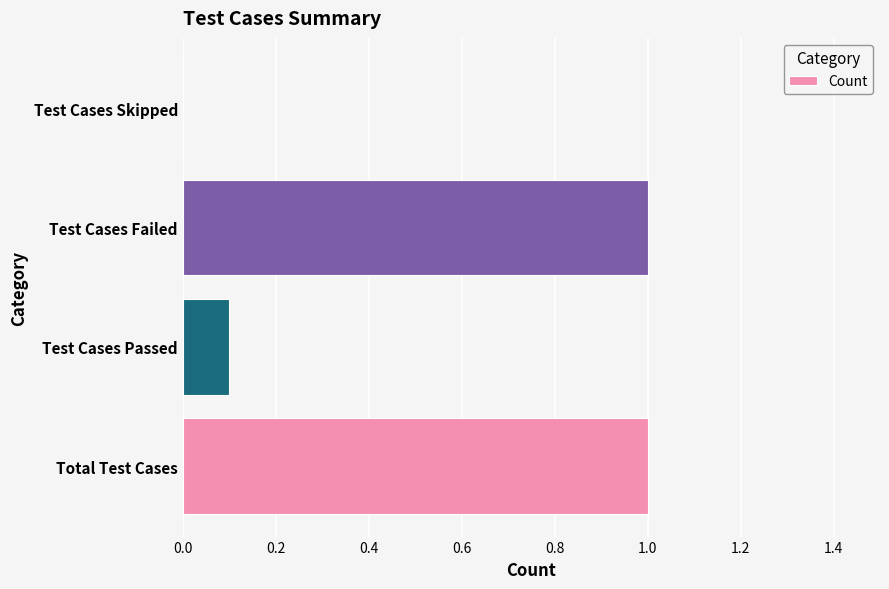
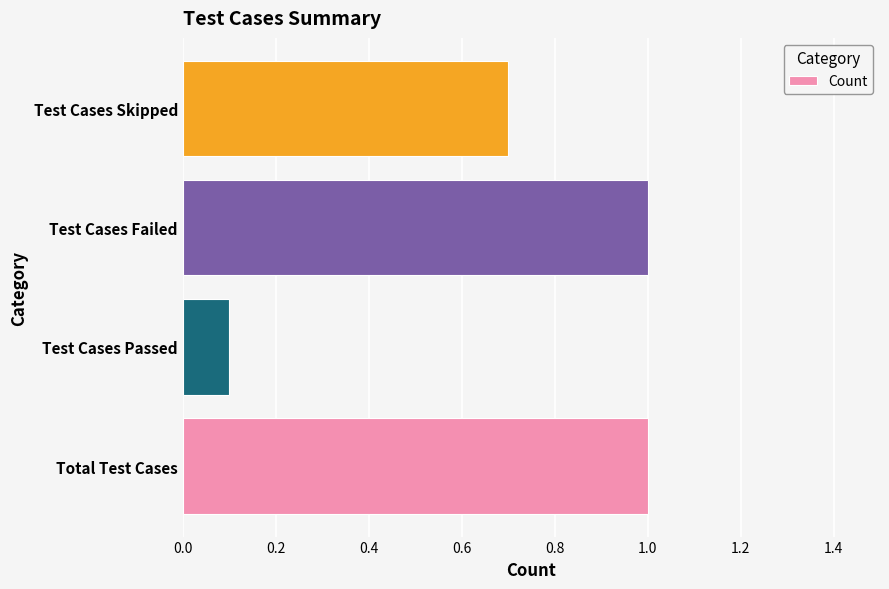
  {
-   "Test Cases Skipped": 0.0,
+   "Test Cases Skipped": 0.7,
    "Test Cases Failed": 1.0,
    "Test Cases Passed": 0.1,
    "Total Test Cases": 1.0
  }
